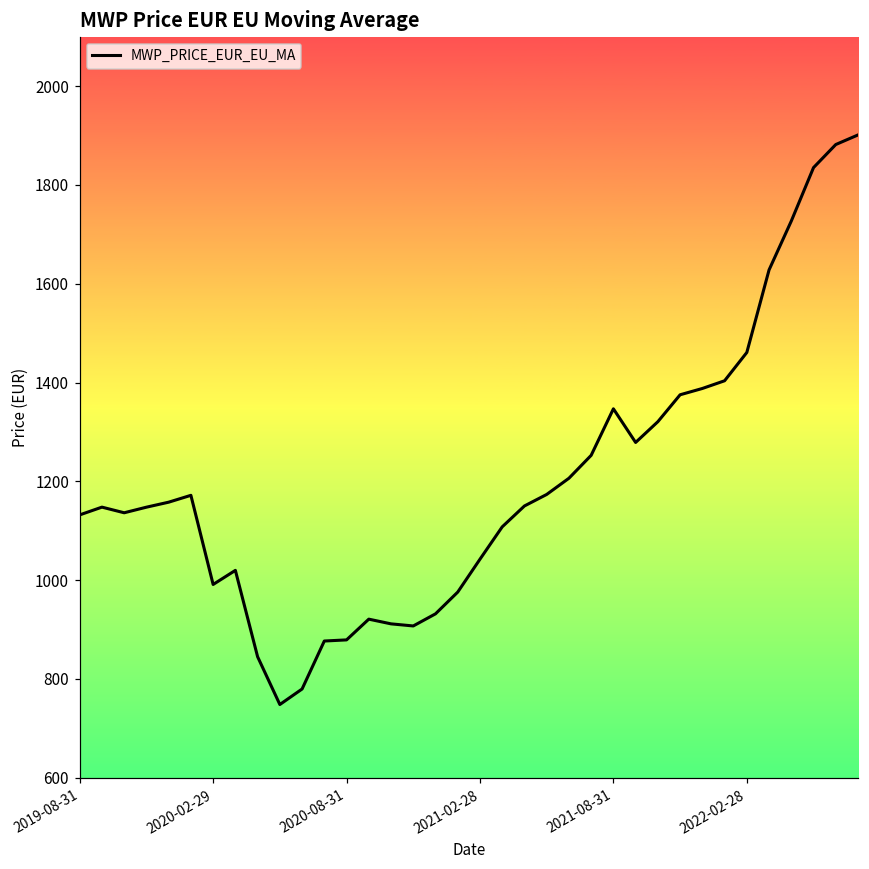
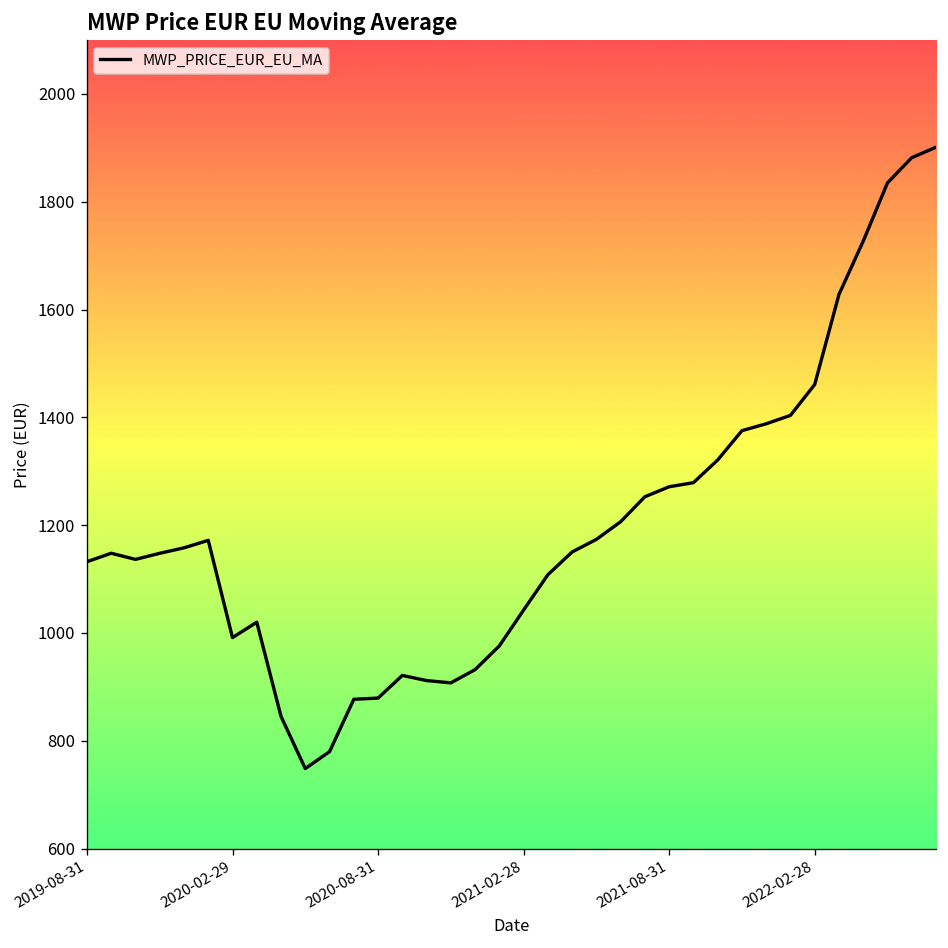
  {
    "2019-08-31": 1130,
    "2020-02-29": 990,
    "2020-08-31": 880,
    "2021-02-28": 1040,
-   "2021-08-31": 1350,
+   "2021-08-31": 1270,
    "2022-02-28": 1460
  }
